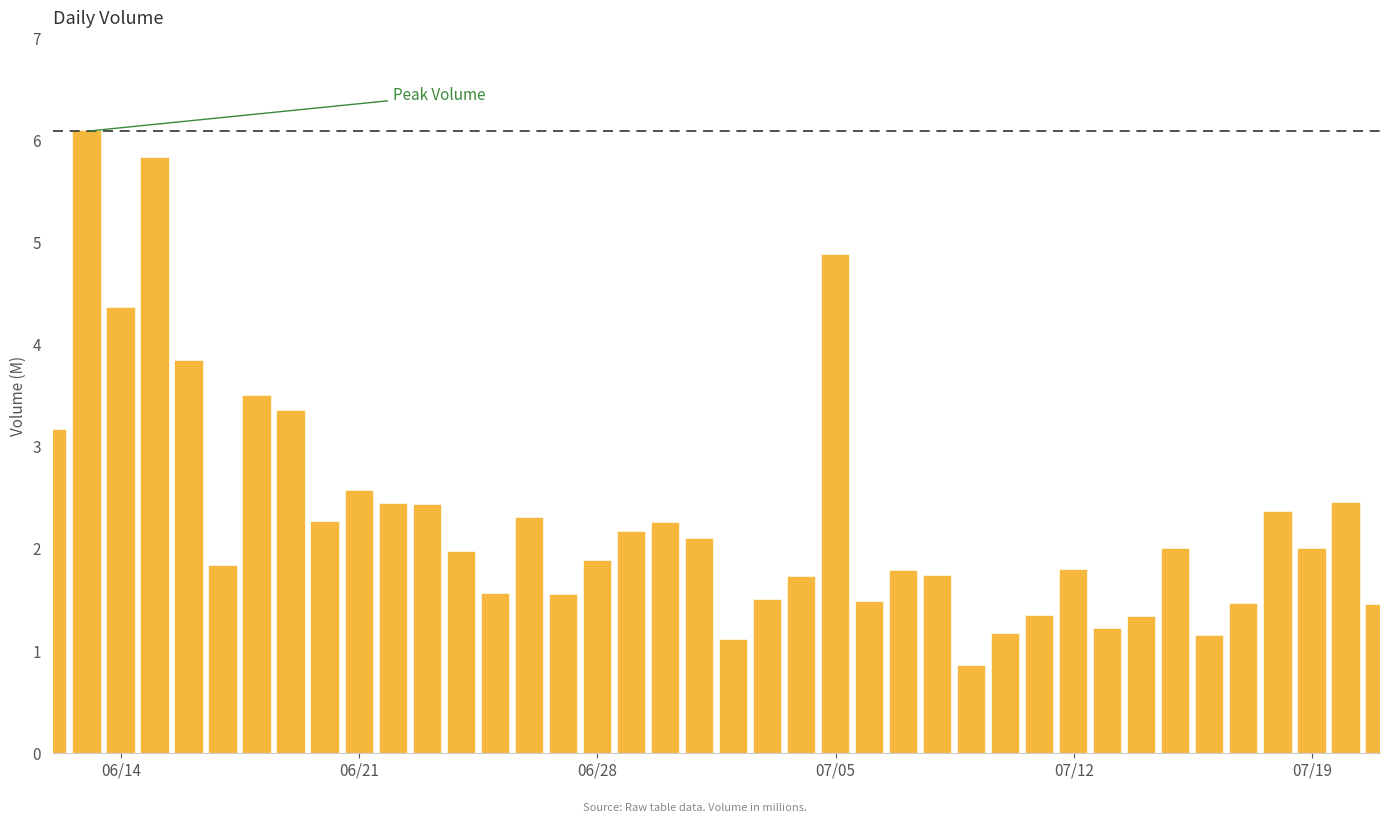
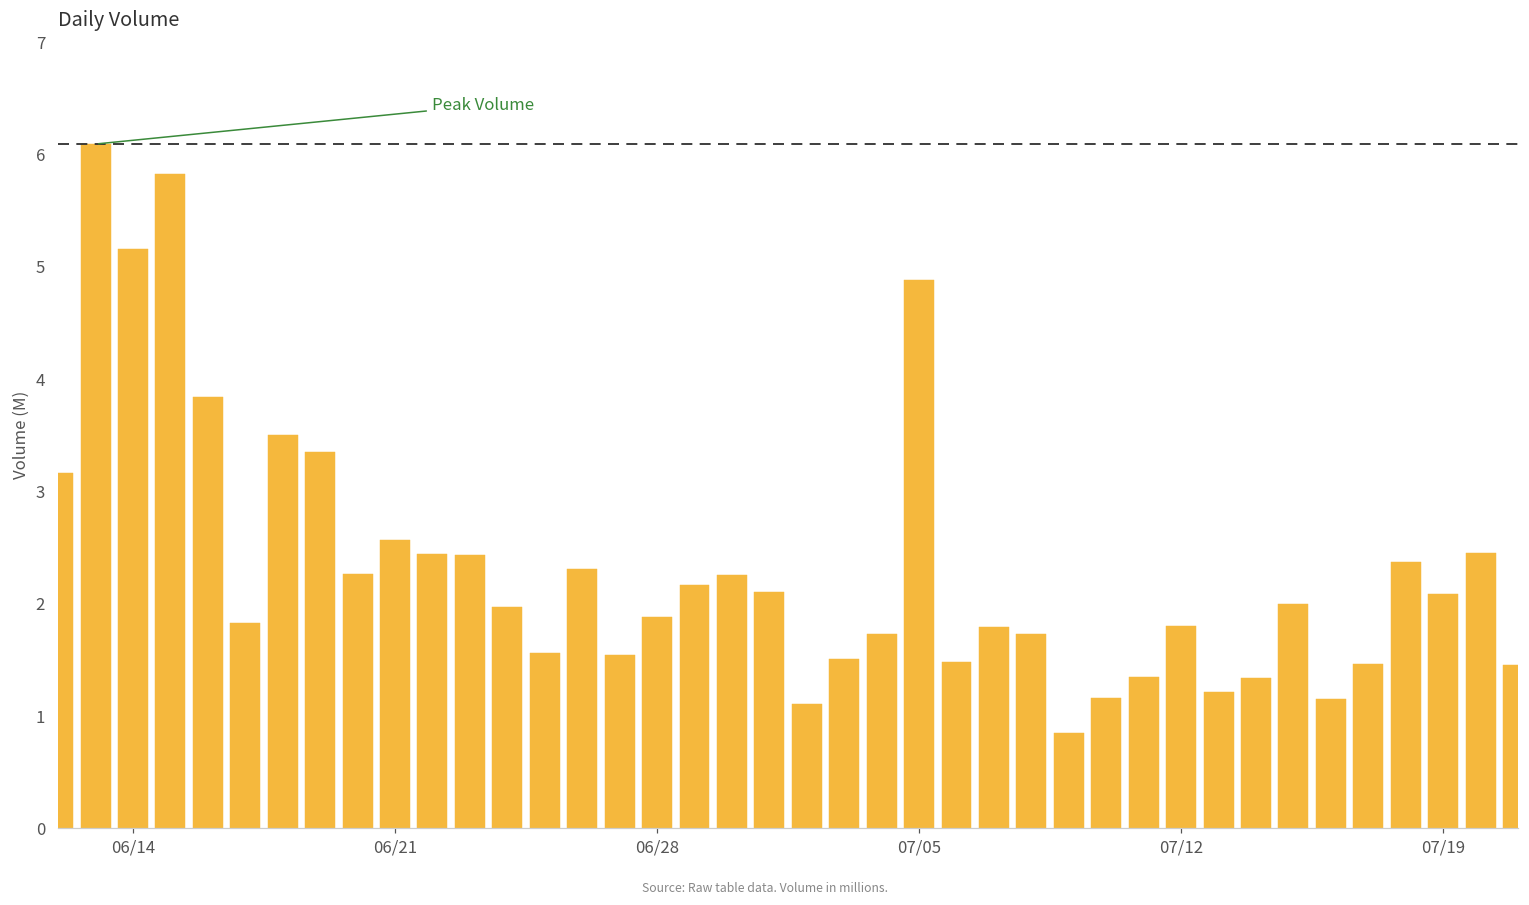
  {
-   "06/14": 4.36,
+   "06/14": 5.16,
    "06/21": 2.57,
    "06/28": 1.88,
    "07/05": 4.88,
    "07/12": 1.80,
-   "07/19": 2.00
+   "07/19": 2.08
  }
